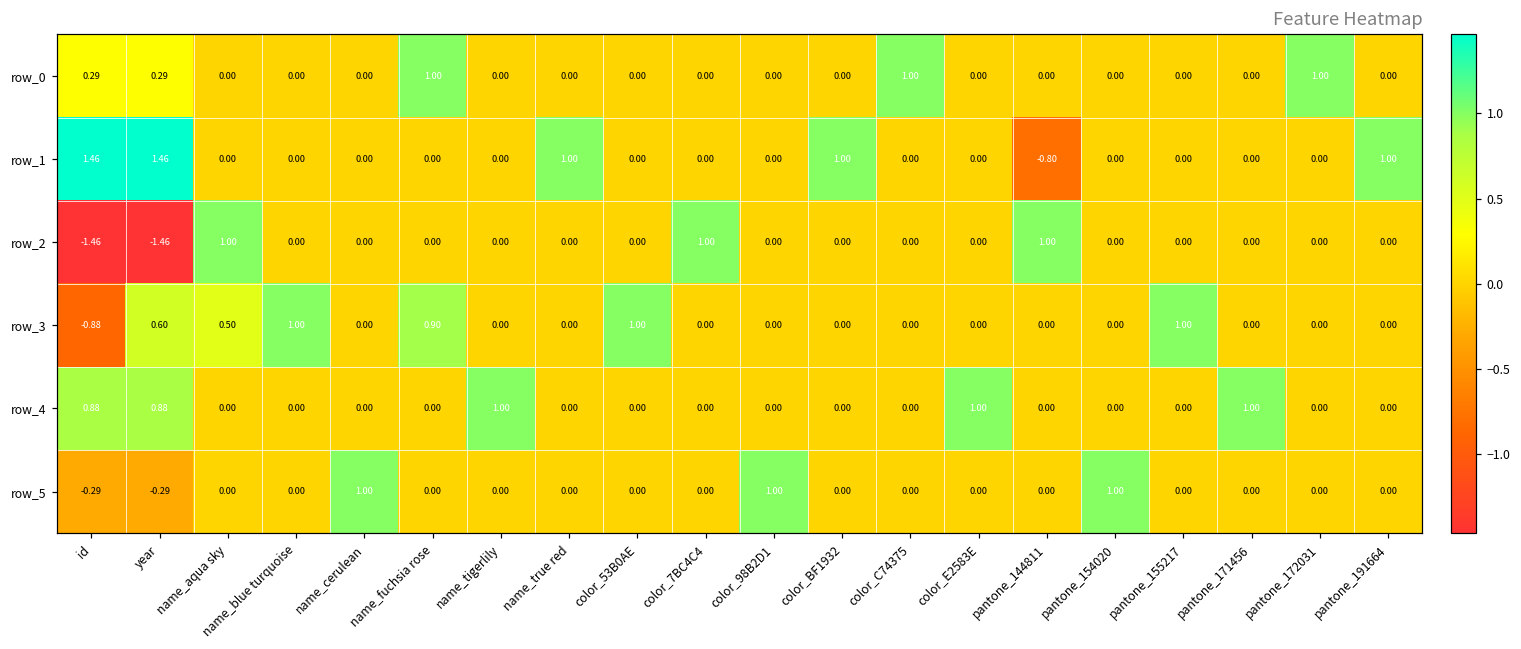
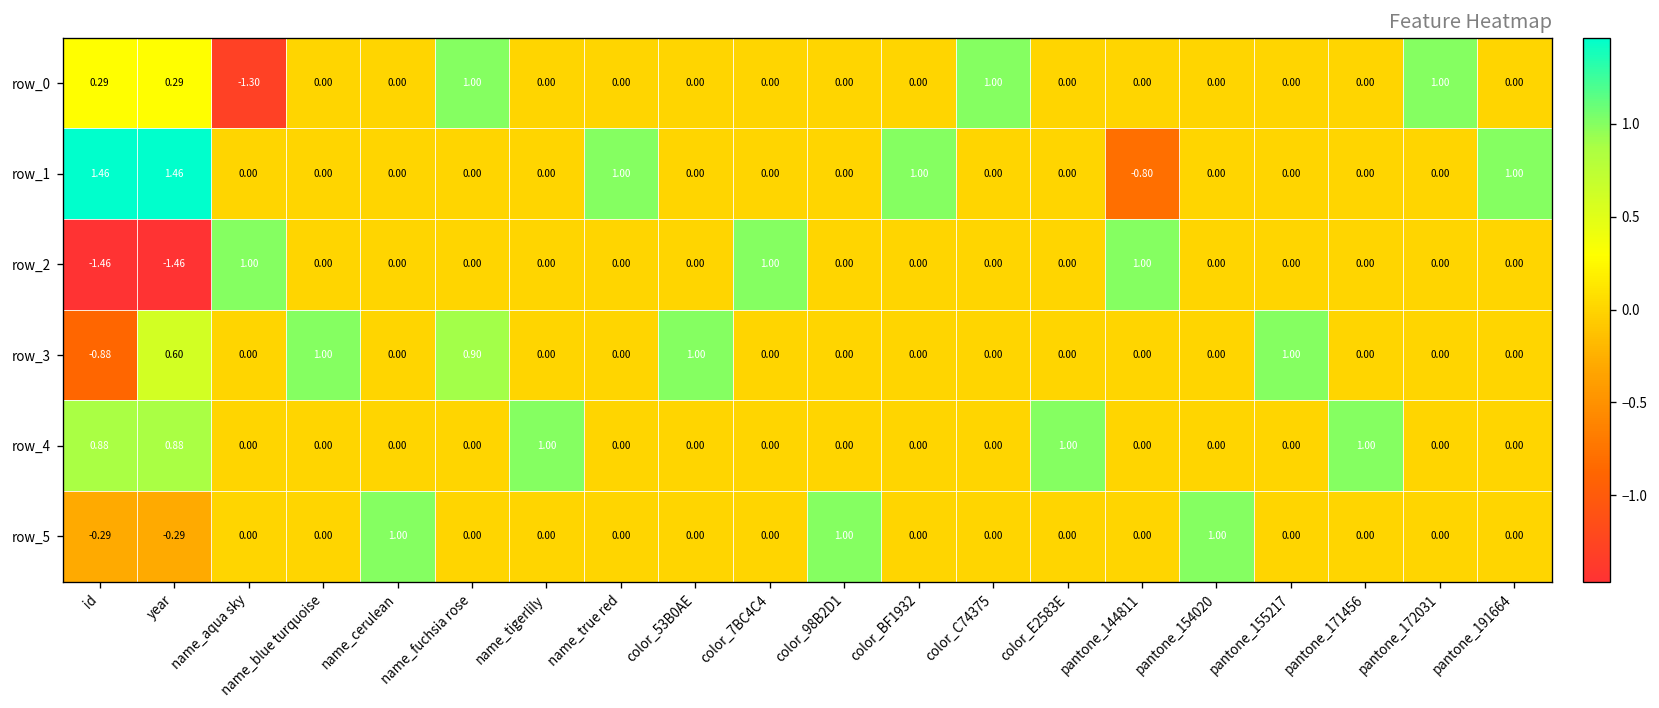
  {
    "row_0": {
      "id": 0.29,
      "year": 0.29,
-     "name_aqua sky": 0.00,
+     "name_aqua sky": -1.30,
      "name_blue turquoise": 0.00,
      "name_cerulean": 0.00,
      "name_fuchsia rose": 1.00,
      "name_tigerlily": 0.00,
      "name_true red": 0.00,
      "color_53B0AE": 0.00,
      "color_7BC4C4": 0.00,
      "color_98B2D1": 0.00,
      "color_BF1932": 0.00,
      "color_C74375": 1.00,
      "color_E2583E": 0.00,
      "pantone_144811": 0.00,
      "pantone_154020": 0.00,
      "pantone_155217": 0.00,
      "pantone_171456": 0.00,
      "pantone_172031": 1.00,
      "pantone_191664": 0.00
    },
    "row_1": {
      "id": 1.46,
      "year": 1.46,
      "name_aqua sky": 0.00,
      "name_blue turquoise": 0.00,
      "name_cerulean": 0.00,
      "name_fuchsia rose": 0.00,
      "name_tigerlily": 0.00,
      "name_true red": 1.00,
      "color_53B0AE": 0.00,
      "color_7BC4C4": 0.00,
      "color_98B2D1": 0.00,
      "color_BF1932": 1.00,
      "color_C74375": 0.00,
      "color_E2583E": 0.00,
      "pantone_144811": -0.80,
      "pantone_154020": 0.00,
      "pantone_155217": 0.00,
      "pantone_171456": 0.00,
      "pantone_172031": 0.00,
      "pantone_191664": 1.00
    },
    "row_2": {
      "id": -1.46,
      "year": -1.46,
      "name_aqua sky": 1.00,
      "name_blue turquoise": 0.00,
      "name_cerulean": 0.00,
      "name_fuchsia rose": 0.00,
      "name_tigerlily": 0.00,
      "name_true red": 0.00,
      "color_53B0AE": 0.00,
      "color_7BC4C4": 1.00,
      "color_98B2D1": 0.00,
      "color_BF1932": 0.00,
      "color_C74375": 0.00,
      "color_E2583E": 0.00,
      "pantone_144811": 1.00,
      "pantone_154020": 0.00,
      "pantone_155217": 0.00,
      "pantone_171456": 0.00,
      "pantone_172031": 0.00,
      "pantone_191664": 0.00
    },
    "row_3": {
      "id": -0.88,
      "year": 0.60,
-     "name_aqua sky": 0.50,
+     "name_aqua sky": 0.00,
      "name_blue turquoise": 1.00,
      "name_cerulean": 0.00,
      "name_fuchsia rose": 0.90,
      "name_tigerlily": 0.00,
      "name_true red": 0.00,
      "color_53B0AE": 1.00,
      "color_7BC4C4": 0.00,
      "color_98B2D1": 0.00,
      "color_BF1932": 0.00,
      "color_C74375": 0.00,
      "color_E2583E": 0.00,
      "pantone_144811": 0.00,
      "pantone_154020": 0.00,
      "pantone_155217": 1.00,
      "pantone_171456": 0.00,
      "pantone_172031": 0.00,
      "pantone_191664": 0.00
    },
    "row_4": {
      "id": 0.88,
      "year": 0.88,
      "name_aqua sky": 0.00,
      "name_blue turquoise": 0.00,
      "name_cerulean": 0.00,
      "name_fuchsia rose": 0.00,
      "name_tigerlily": 1.00,
      "name_true red": 0.00,
      "color_53B0AE": 0.00,
      "color_7BC4C4": 0.00,
      "color_98B2D1": 0.00,
      "color_BF1932": 0.00,
      "color_C74375": 0.00,
      "color_E2583E": 1.00,
      "pantone_144811": 0.00,
      "pantone_154020": 0.00,
      "pantone_155217": 0.00,
      "pantone_171456": 1.00,
      "pantone_172031": 0.00,
      "pantone_191664": 0.00
    },
    "row_5": {
      "id": -0.29,
      "year": -0.29,
      "name_aqua sky": 0.00,
      "name_blue turquoise": 0.00,
      "name_cerulean": 1.00,
      "name_fuchsia rose": 0.00,
      "name_tigerlily": 0.00,
      "name_true red": 0.00,
      "color_53B0AE": 0.00,
      "color_7BC4C4": 0.00,
      "color_98B2D1": 1.00,
      "color_BF1932": 0.00,
      "color_C74375": 0.00,
      "color_E2583E": 0.00,
      "pantone_144811": 0.00,
      "pantone_154020": 1.00,
      "pantone_155217": 0.00,
      "pantone_171456": 0.00,
      "pantone_172031": 0.00,
      "pantone_191664": 0.00
    }
  }
